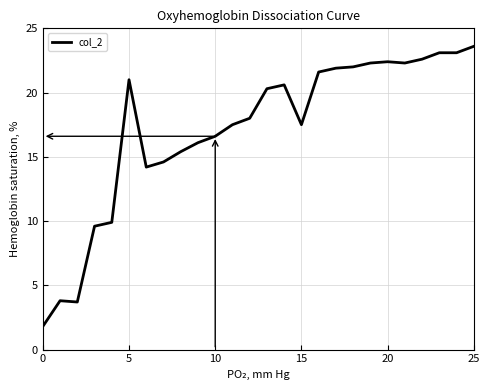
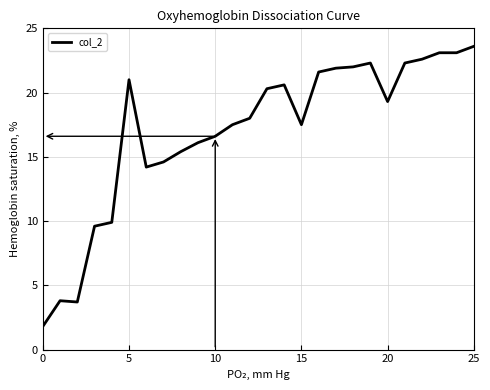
  {
    "0": 1.8,
    "5": 21.0,
    "10": 16.6,
    "15": 17.5,
-   "20": 22.4,
+   "20": 19.3,
    "25": 23.6
  }
